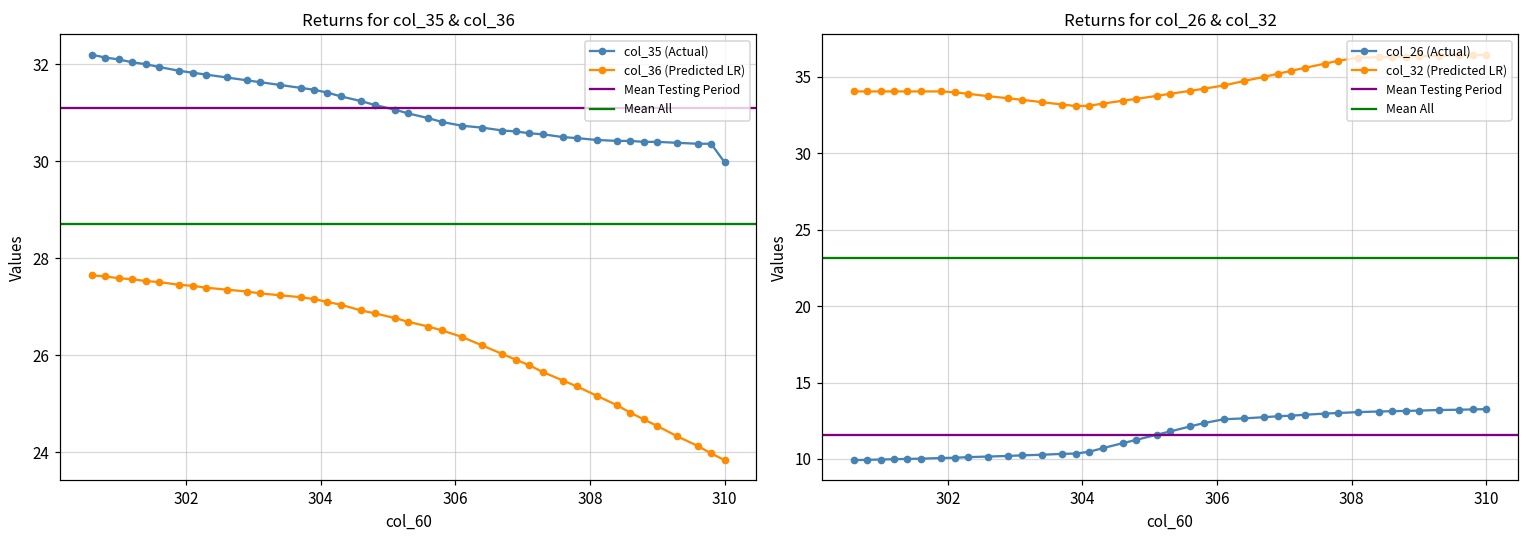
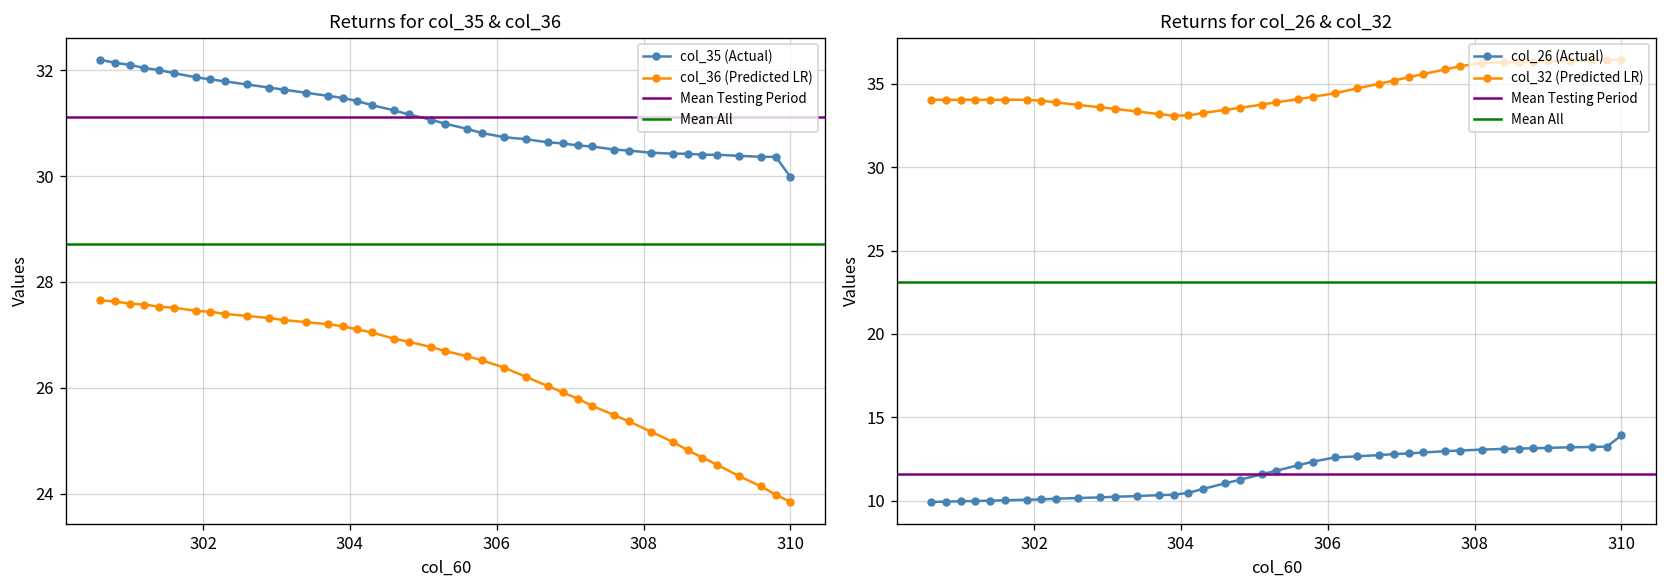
  {
    "Returns for col_35 & col_36": {
      "col_35 (Actual)": {
        "310": 30.0
      },
      "col_36 (Predicted LR)": {
        "310": 23.8
      }
    },
    "Returns for col_26 & col_32": {
      "col_26 (Actual)": {
-       "310": 13.3
+       "310": 13.9
      }
    }
  }
